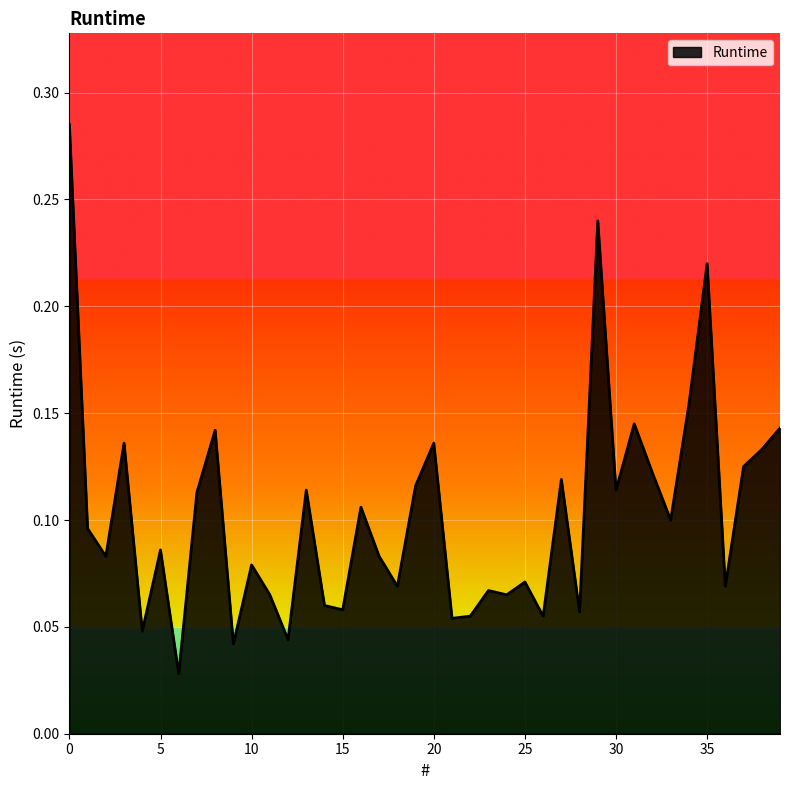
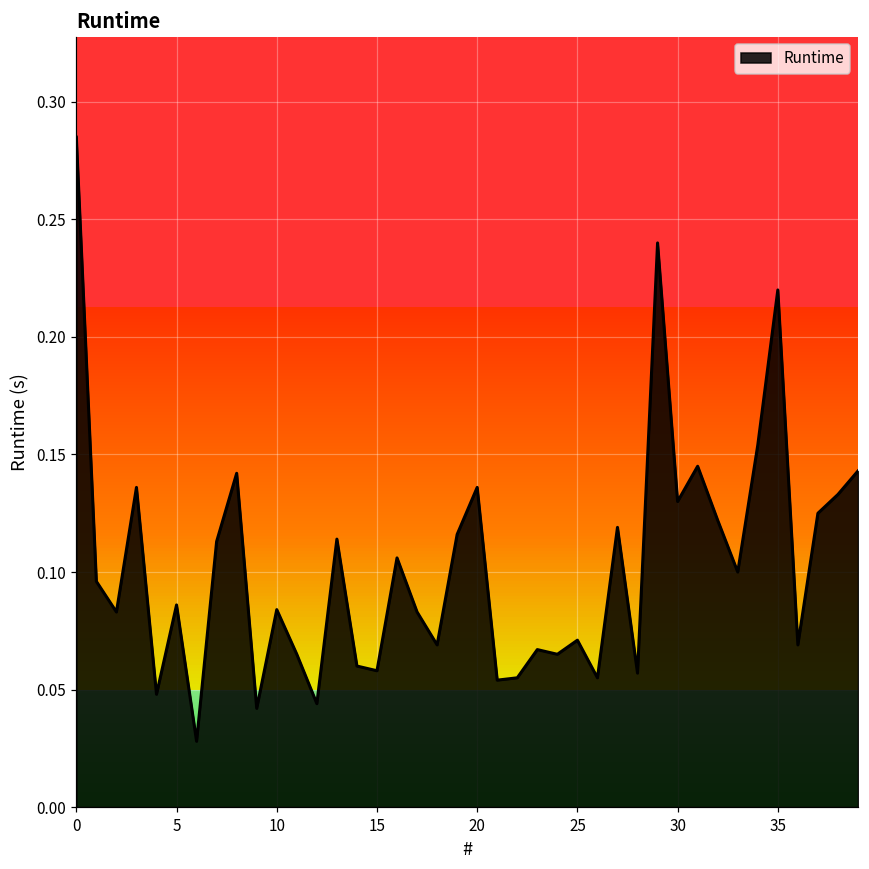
  {
    "0": 0.285,
    "5": 0.086,
-   "10": 0.079,
+   "10": 0.084,
    "15": 0.058,
    "20": 0.136,
    "25": 0.071,
-   "30": 0.114,
+   "30": 0.130,
    "35": 0.220
  }
